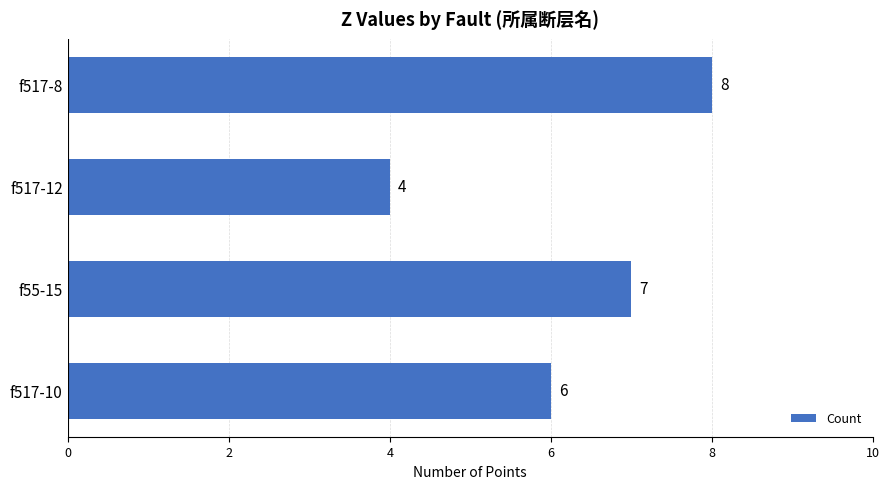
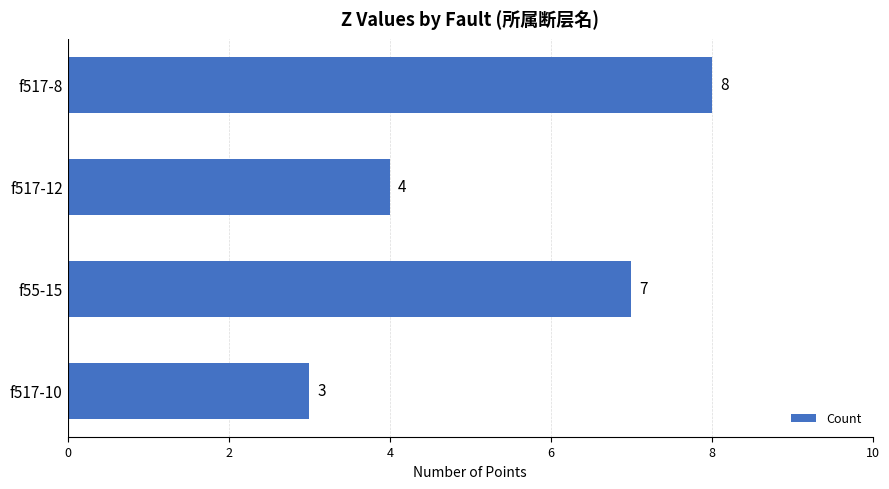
  {
    "f517-8": 8,
    "f517-12": 4,
    "f55-15": 7,
-   "f517-10": 6
+   "f517-10": 3
  }
